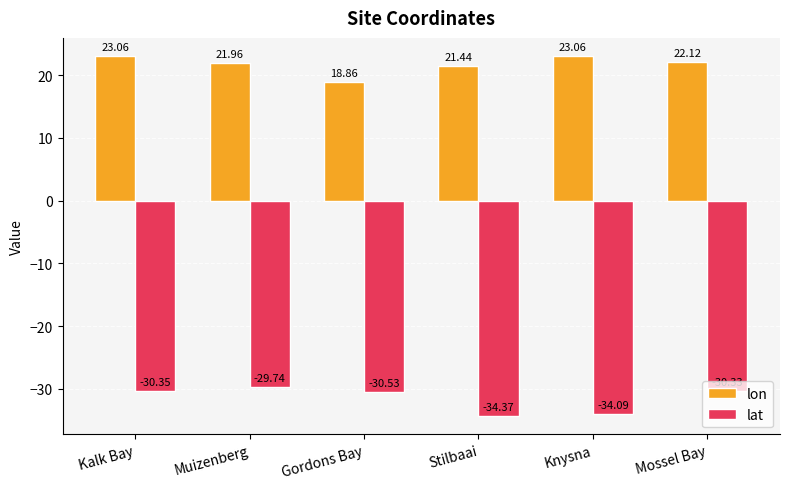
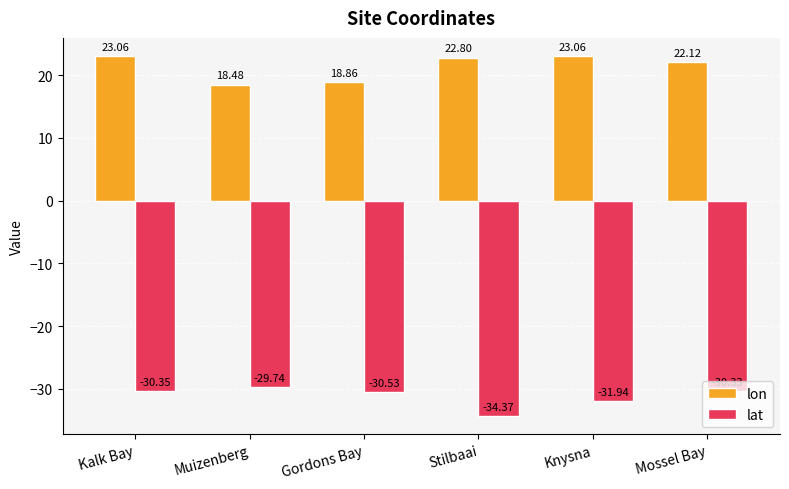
  {
    "lon": {
      "Kalk Bay": 23.06,
-     "Muizenberg": 21.96,
+     "Muizenberg": 18.48,
      "Gordons Bay": 18.86,
-     "Stilbaai": 21.44,
+     "Stilbaai": 22.80,
      "Knysna": 23.06,
      "Mossel Bay": 22.12
    },
    "lat": {
      "Kalk Bay": -30.35,
      "Muizenberg": -29.74,
      "Gordons Bay": -30.53,
      "Stilbaai": -34.37,
-     "Knysna": -34.09
+     "Knysna": -31.94
    }
  }
